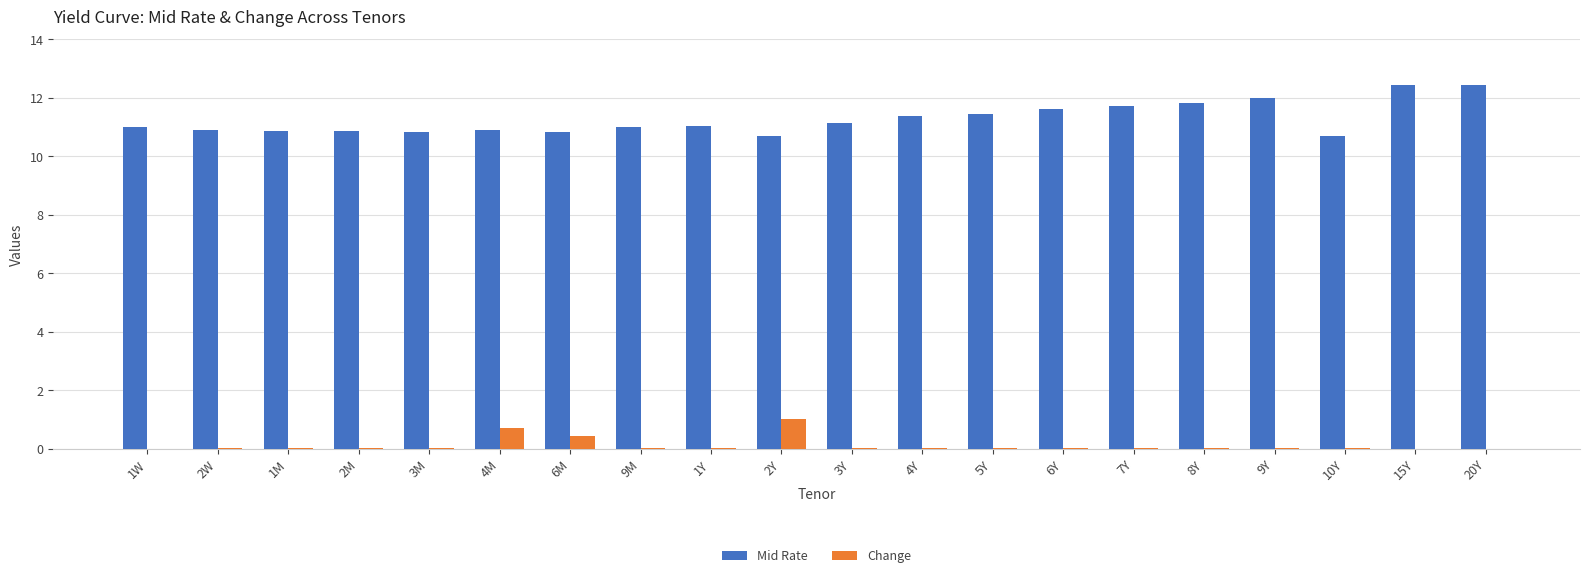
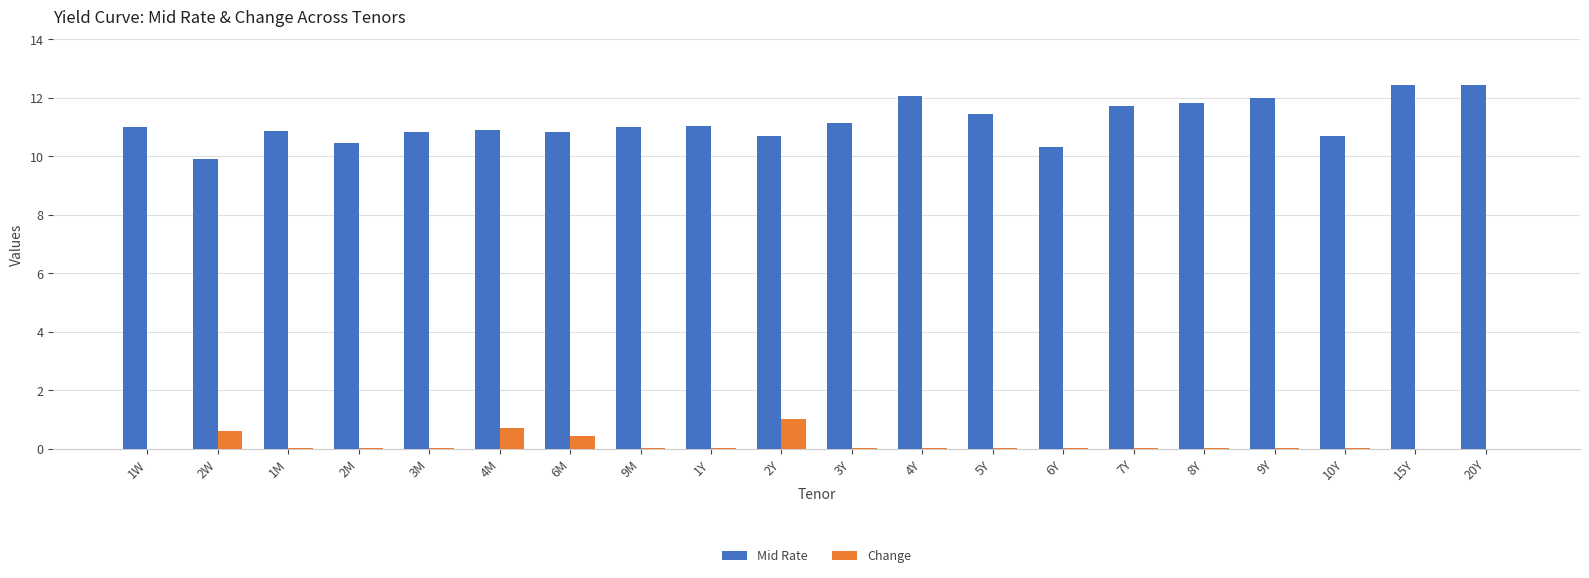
  {
    "Mid Rate": {
      "1W": 11.0,
-     "2W": 10.9,
+     "2W": 9.9,
      "1M": 10.9,
-     "2M": 10.9,
+     "2M": 10.5,
      "3M": 10.8,
      "4M": 10.9,
      "6M": 10.8,
      "9M": 11.0,
      "1Y": 11.0,
      "2Y": 10.7,
      "3Y": 11.2,
-     "4Y": 11.4,
+     "4Y": 12.1,
      "5Y": 11.5,
-     "6Y": 11.6,
+     "6Y": 10.3,
      "7Y": 11.7,
      "8Y": 11.8,
      "9Y": 12.0,
      "10Y": 10.7,
      "15Y": 12.4,
      "20Y": 12.4
    },
    "Change": {
      "1W": 0.0,
-     "2W": 0.0,
+     "2W": 0.6,
      "4M": 0.7,
      "6M": 0.5,
      "2Y": 1.0,
      "15Y": 0.0,
      "20Y": 0.0
    }
  }
